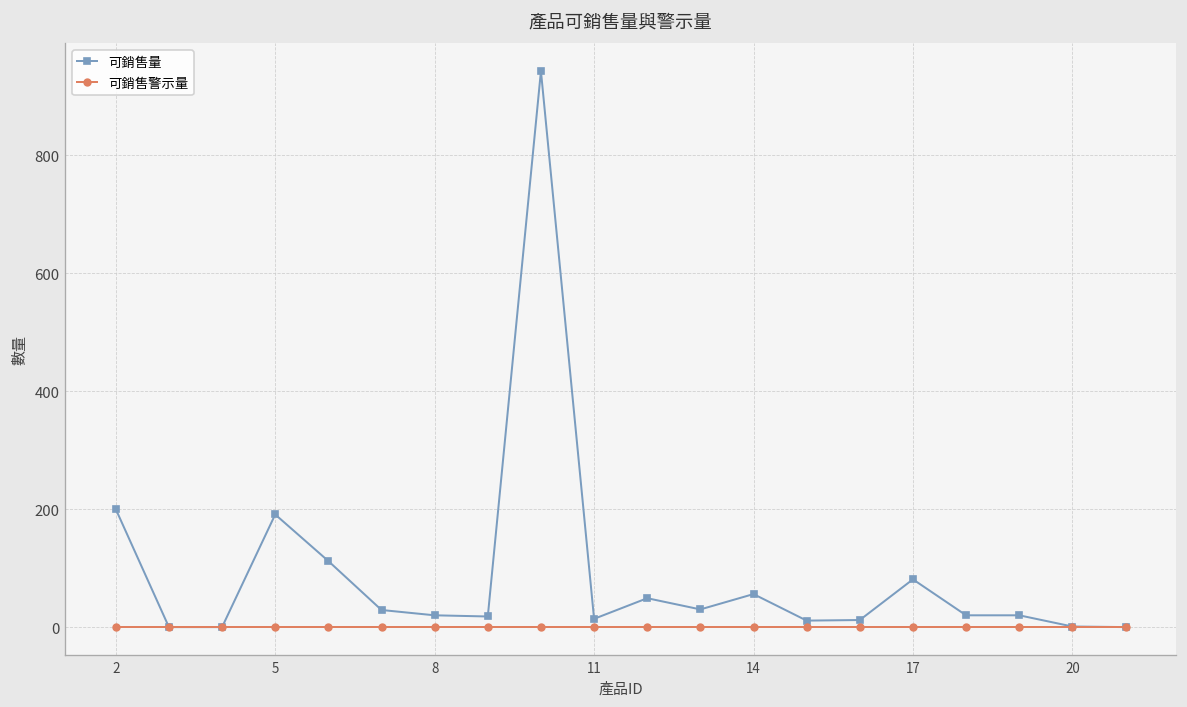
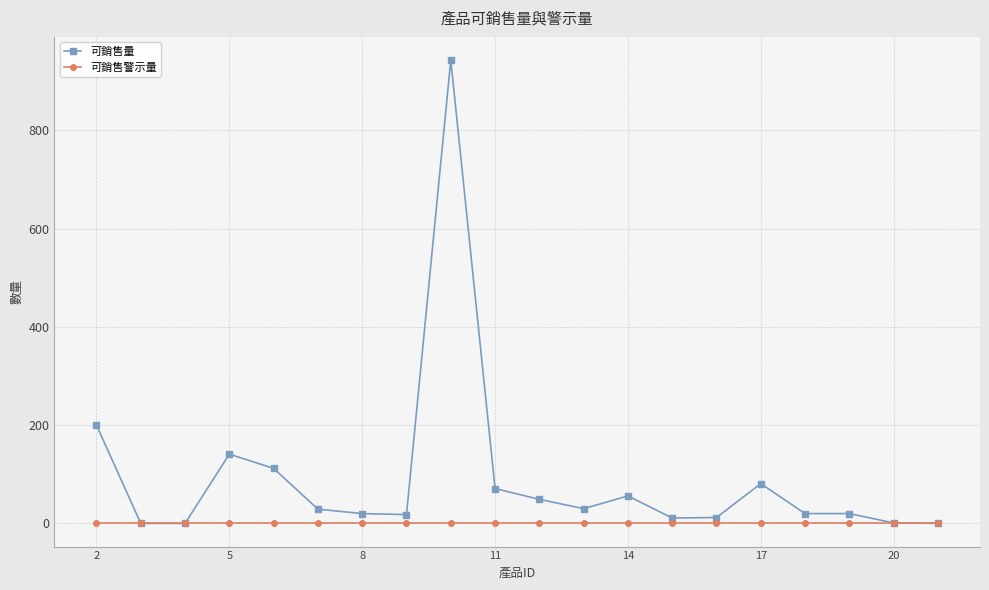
  {
    "可銷售量": {
      "2": 200,
-     "5": 190,
+     "5": 140,
      "8": 20,
-     "11": 10,
+     "11": 70,
      "14": 60,
      "17": 80
    },
    "可銷售警示量": {
      "2": 0,
      "5": 0,
      "8": 0,
      "11": 0,
      "14": 0,
      "17": 0
    }
  }
